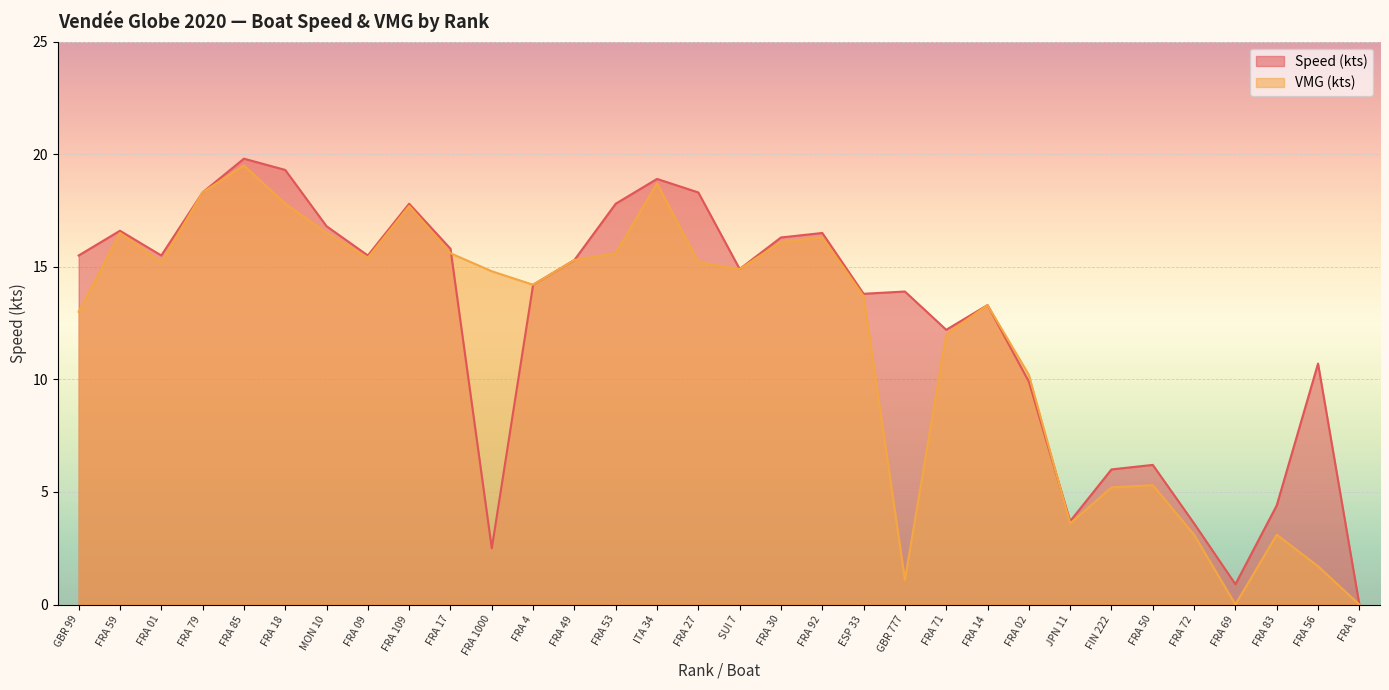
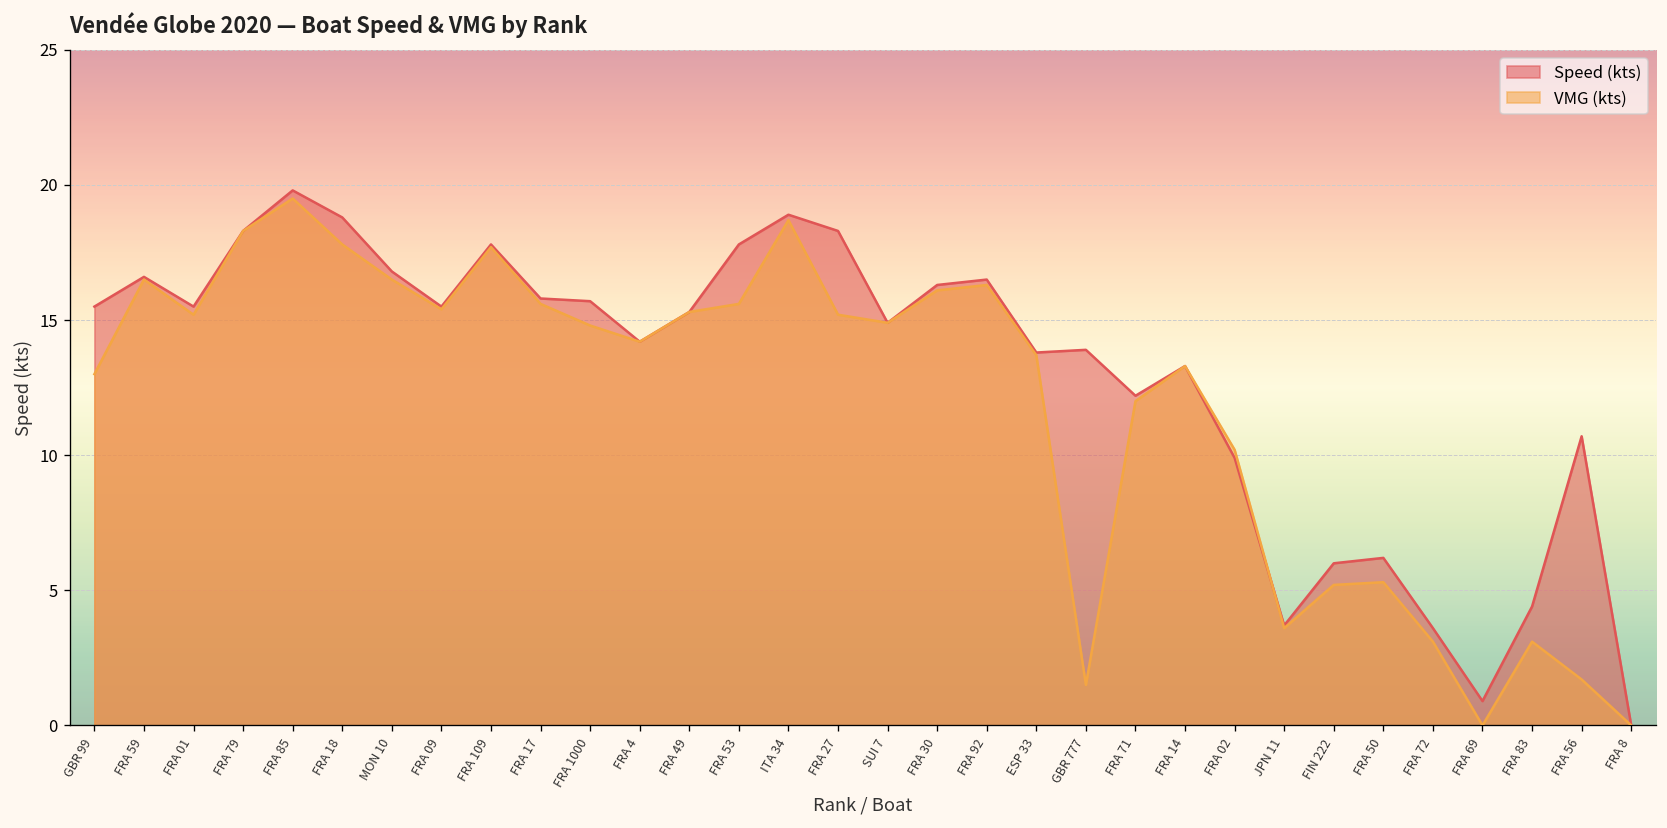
  {
    "Speed (kts)": {
      "GBR 99": 15.5,
      "FRA 01": 15.5,
      "FRA 85": 19.8,
-     "FRA 18": 19.3,
+     "FRA 18": 18.8,
      "MON 10": 16.8,
      "FRA 17": 15.8,
-     "FRA 1000": 2.5,
+     "FRA 1000": 15.7,
      "FRA 53": 17.8,
      "ITA 34": 18.9,
      "FRA 27": 18.3,
      "FRA 30": 16.3,
      "FRA 92": 16.5,
      "GBR 777": 13.9,
      "FRA 71": 12.2,
      "FRA 02": 9.9,
      "FIN 222": 6.0,
      "FRA 50": 6.2,
      "FRA 72": 3.6,
      "FRA 69": 0.9,
      "FRA 83": 4.4,
      "FRA 56": 10.7
    },
    "VMG (kts)": {
      "GBR 99": 13.0,
      "FRA 01": 15.2,
      "FRA 85": 19.5,
      "FRA 18": 17.8,
      "MON 10": 16.5,
      "FRA 17": 15.6,
      "FRA 1000": 14.8,
      "FRA 53": 15.6,
      "ITA 34": 18.7,
      "FRA 27": 15.2,
      "FRA 30": 16.1,
      "FRA 92": 16.3,
-     "GBR 777": 1.1,
+     "GBR 777": 1.5,
      "FRA 71": 12.0,
      "FRA 02": 10.2,
      "FIN 222": 5.2,
      "FRA 50": 5.3,
      "FRA 72": 3.1,
      "FRA 69": 0.0,
      "FRA 83": 3.1,
      "FRA 56": 1.7
    }
  }
